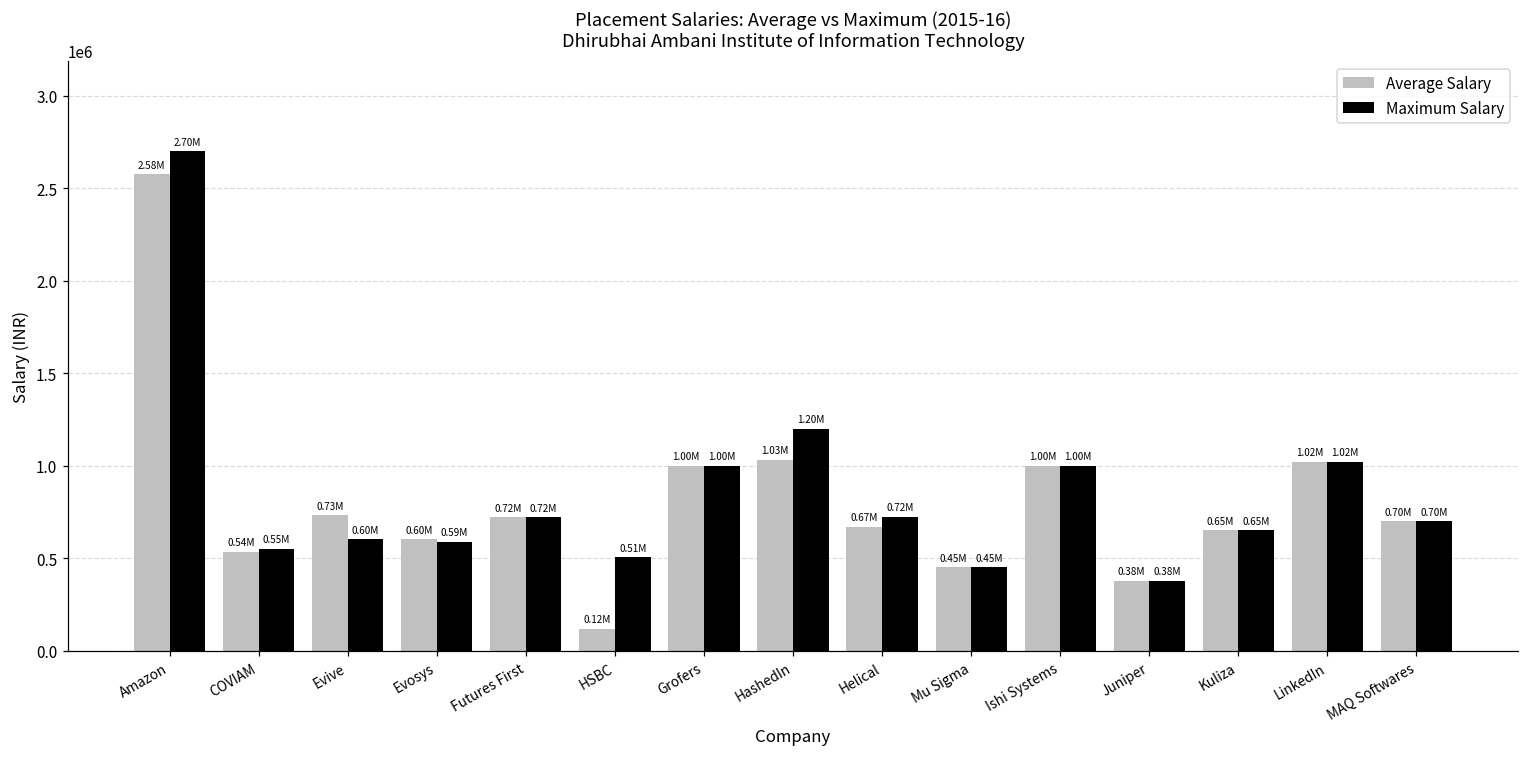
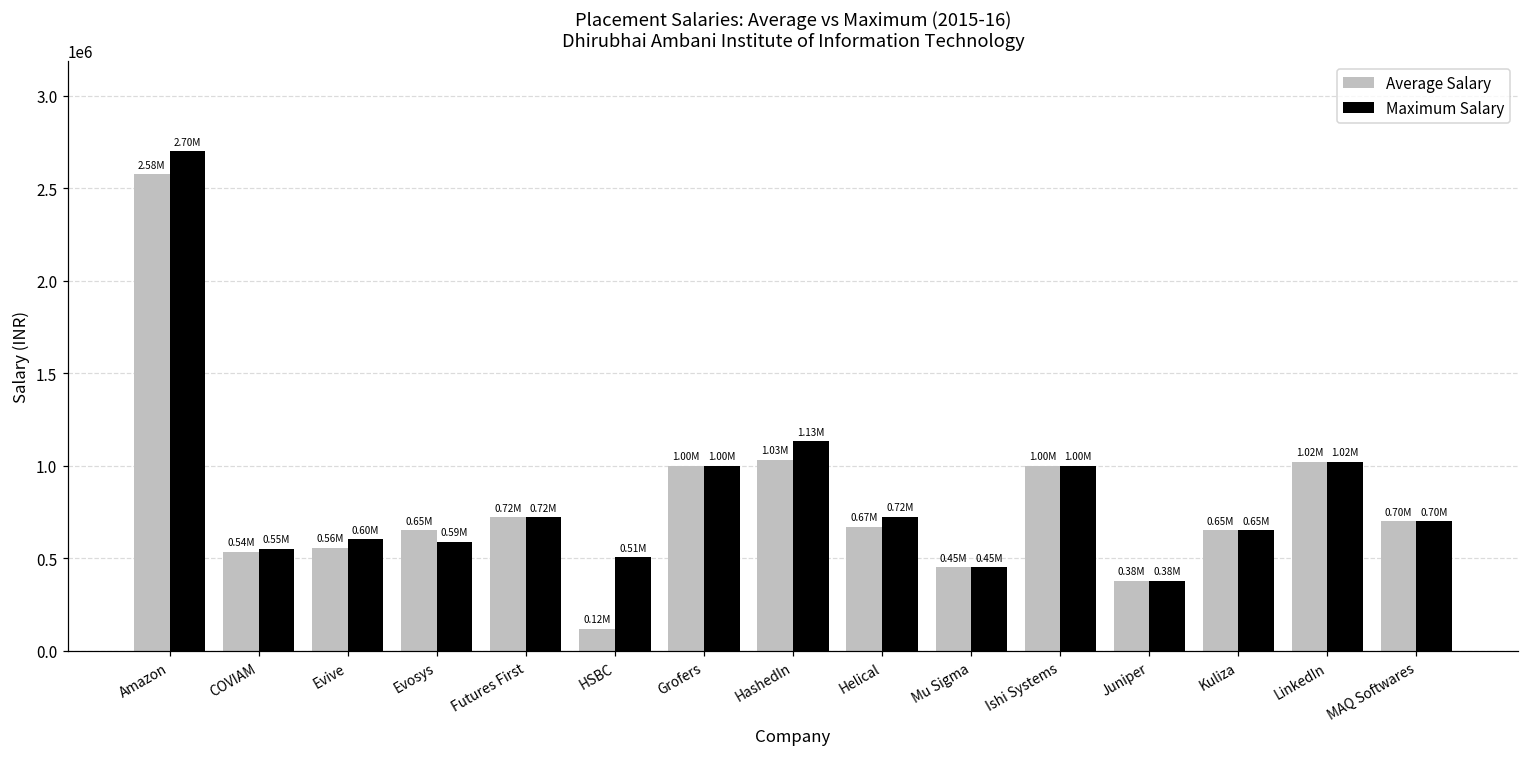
  {
    "Average Salary": {
      "Amazon": "2.58M",
      "COVIAM": "0.54M",
-     "Evive": "0.73M",
-     "Evosys": "0.60M",
+     "Evive": "0.56M",
+     "Evosys": "0.65M",
      "Futures First": "0.72M",
      "HSBC": "0.12M",
      "Grofers": "1.00M",
      "HashedIn": "1.03M",
      "Helical": "0.67M",
      "Mu Sigma": "0.45M",
      "Ishi Systems": "1.00M",
      "Juniper": "0.38M",
      "Kuliza": "0.65M",
      "LinkedIn": "1.02M",
      "MAQ Softwares": "0.70M"
    },
    "Maximum Salary": {
      "Amazon": "2.70M",
      "COVIAM": "0.55M",
      "Evive": "0.60M",
      "Evosys": "0.59M",
      "Futures First": "0.72M",
      "HSBC": "0.51M",
      "Grofers": "1.00M",
-     "HashedIn": "1.20M",
+     "HashedIn": "1.13M",
      "Helical": "0.72M",
      "Mu Sigma": "0.45M",
      "Ishi Systems": "1.00M",
      "Juniper": "0.38M",
      "Kuliza": "0.65M",
      "LinkedIn": "1.02M",
      "MAQ Softwares": "0.70M"
    }
  }
